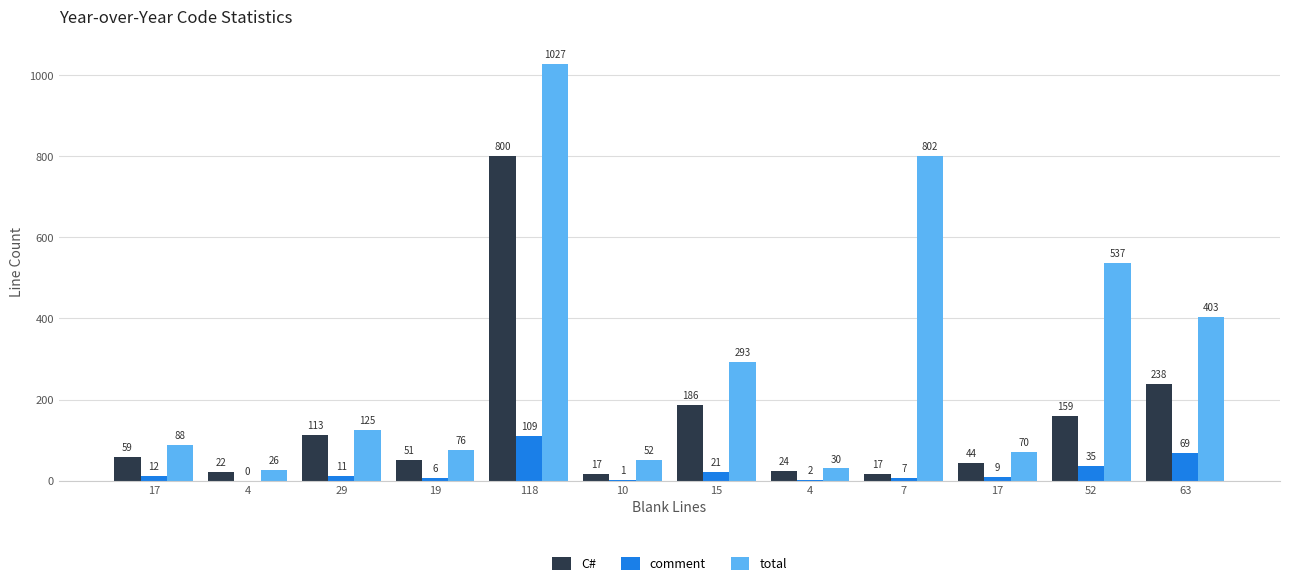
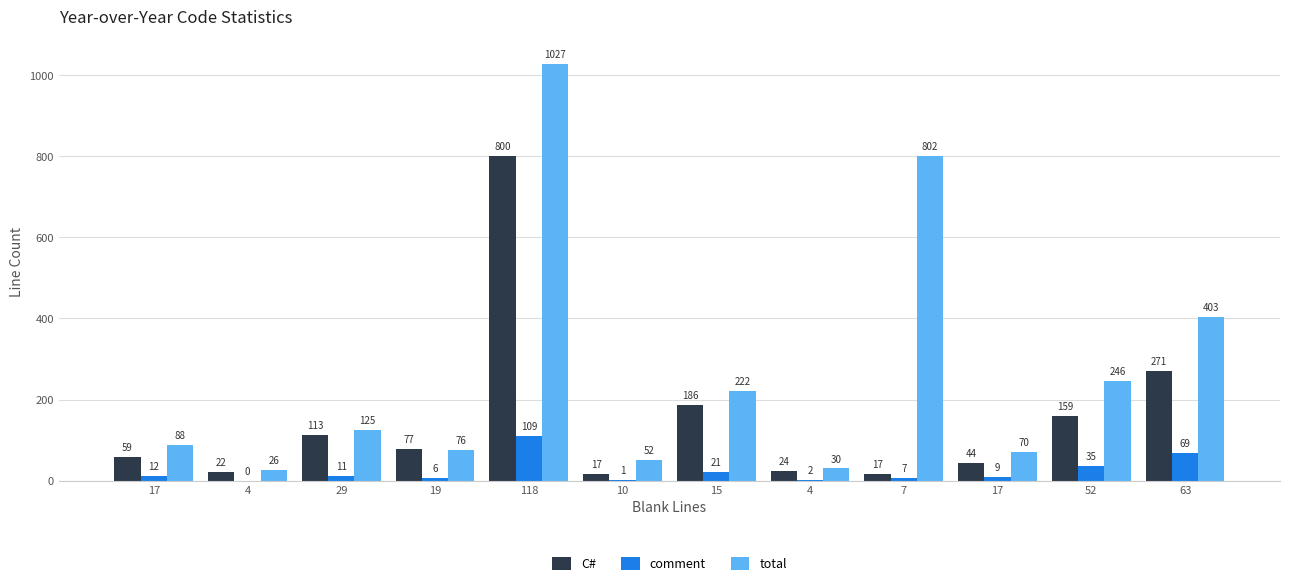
  {
    "C#": {
      "29": 113,
-     "19": 51,
+     "19": 77,
      "118": 800,
      "10": 17,
      "15": 186,
      "7": 17,
      "52": 159,
-     "63": 238
+     "63": 271
    },
    "comment": {
      "29": 11,
      "19": 6,
      "118": 109,
      "10": 1,
      "15": 21,
      "7": 7,
      "52": 35,
      "63": 69
    },
    "total": {
      "29": 125,
      "19": 76,
      "118": 1027,
      "10": 52,
-     "15": 293,
+     "15": 222,
      "7": 802,
-     "52": 537,
+     "52": 246,
      "63": 403
    }
  }
